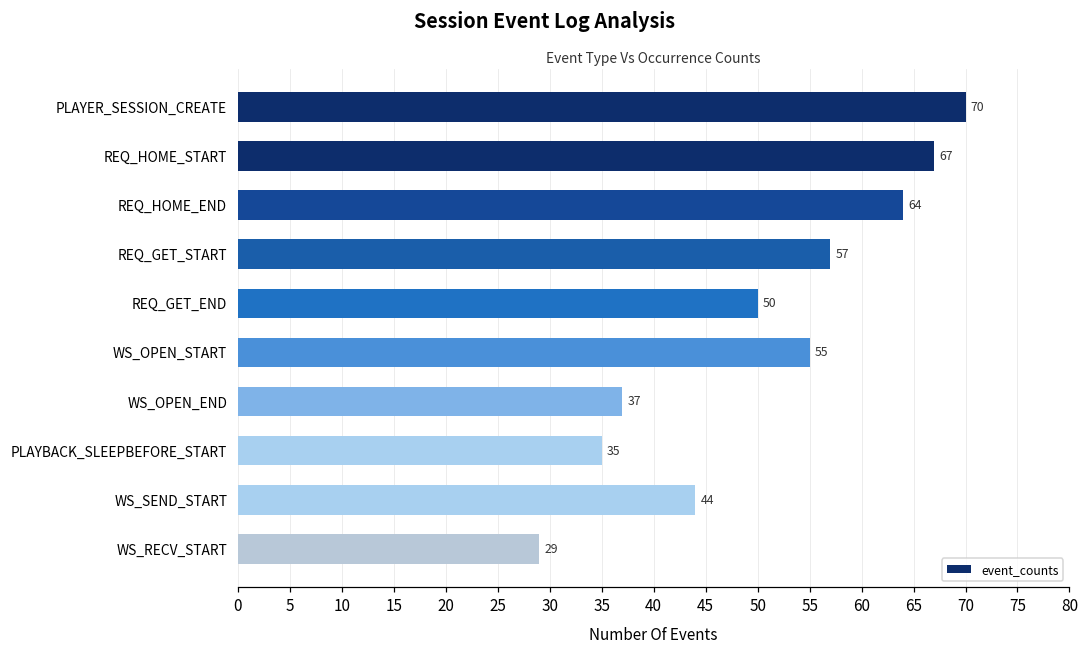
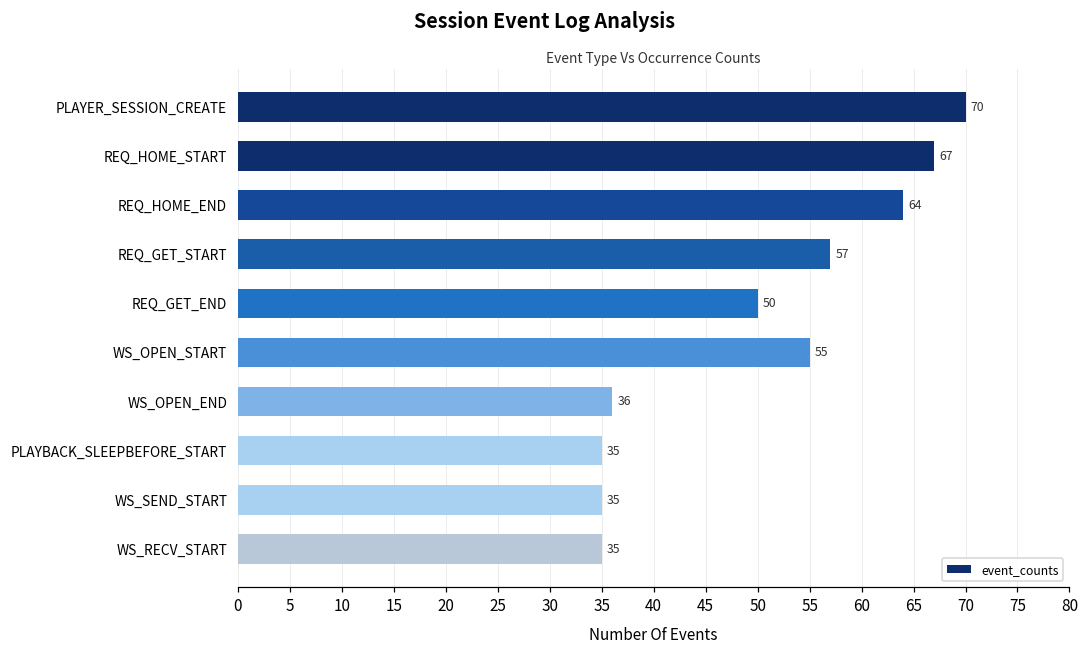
  {
    "PLAYER_SESSION_CREATE": 70,
    "REQ_HOME_START": 67,
    "REQ_HOME_END": 64,
    "REQ_GET_START": 57,
    "REQ_GET_END": 50,
    "WS_OPEN_START": 55,
-   "WS_OPEN_END": 37,
+   "WS_OPEN_END": 36,
    "PLAYBACK_SLEEPBEFORE_START": 35,
-   "WS_SEND_START": 44,
-   "WS_RECV_START": 29
+   "WS_SEND_START": 35,
+   "WS_RECV_START": 35
  }
